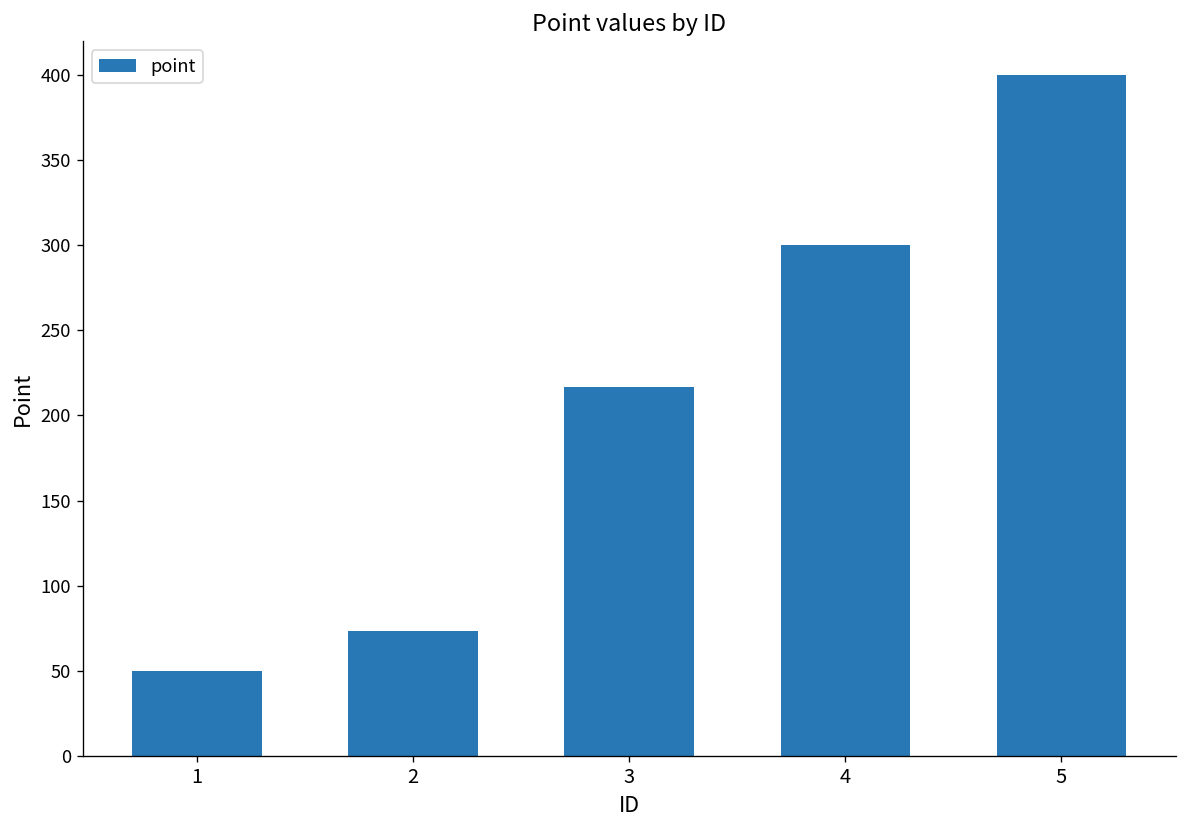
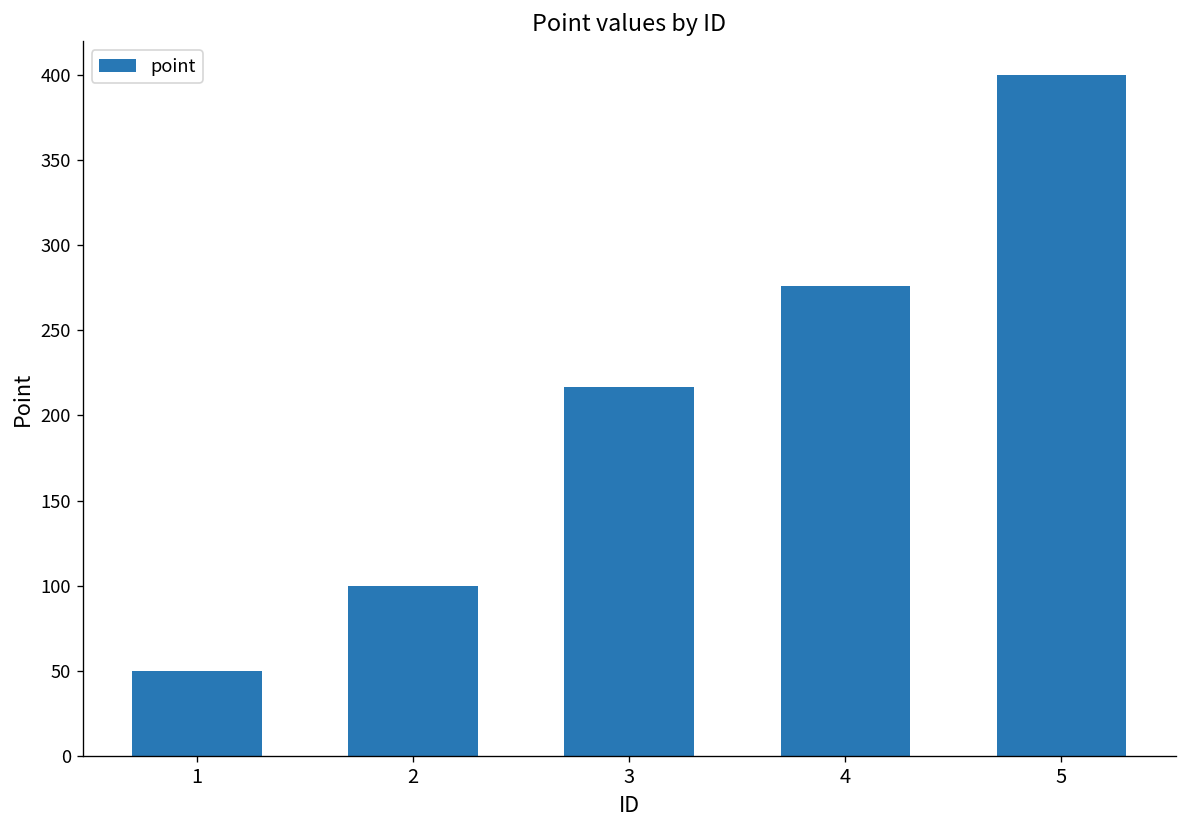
  {
    "1": 50,
-   "2": 73,
+   "2": 100,
    "3": 217,
-   "4": 300,
+   "4": 276,
    "5": 400
  }
